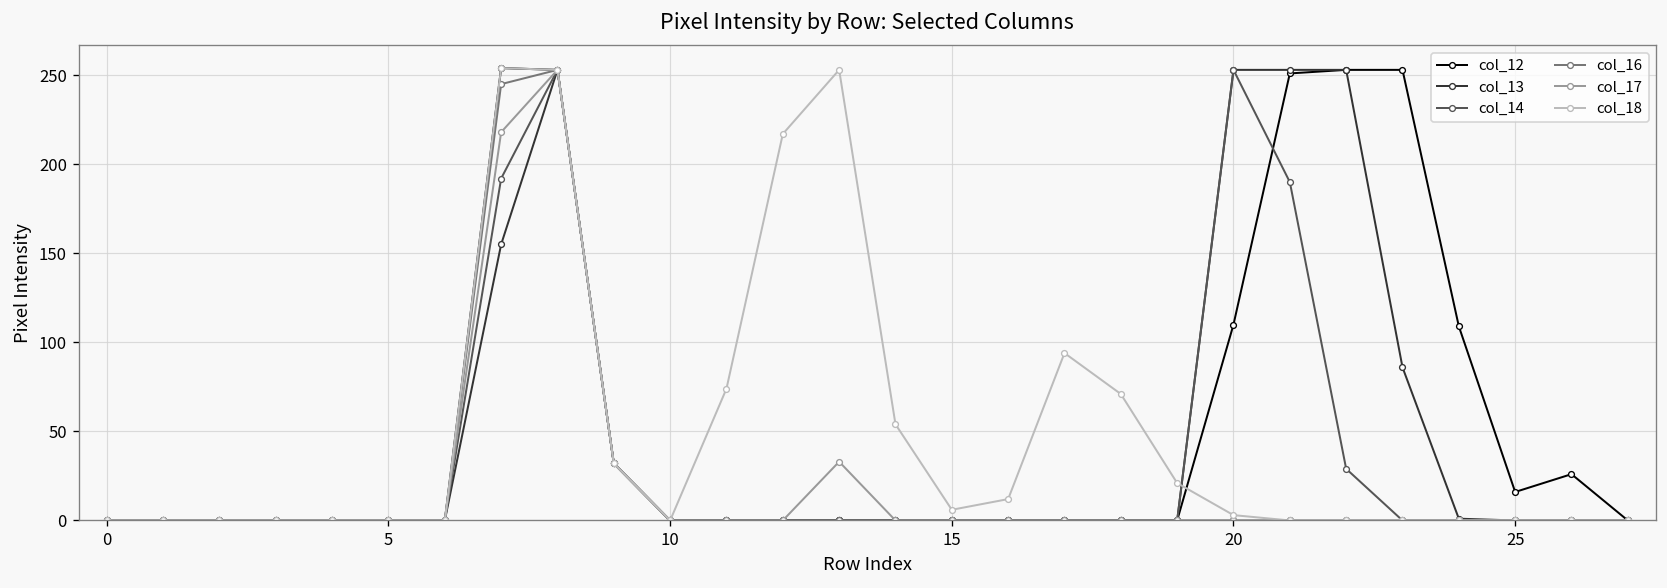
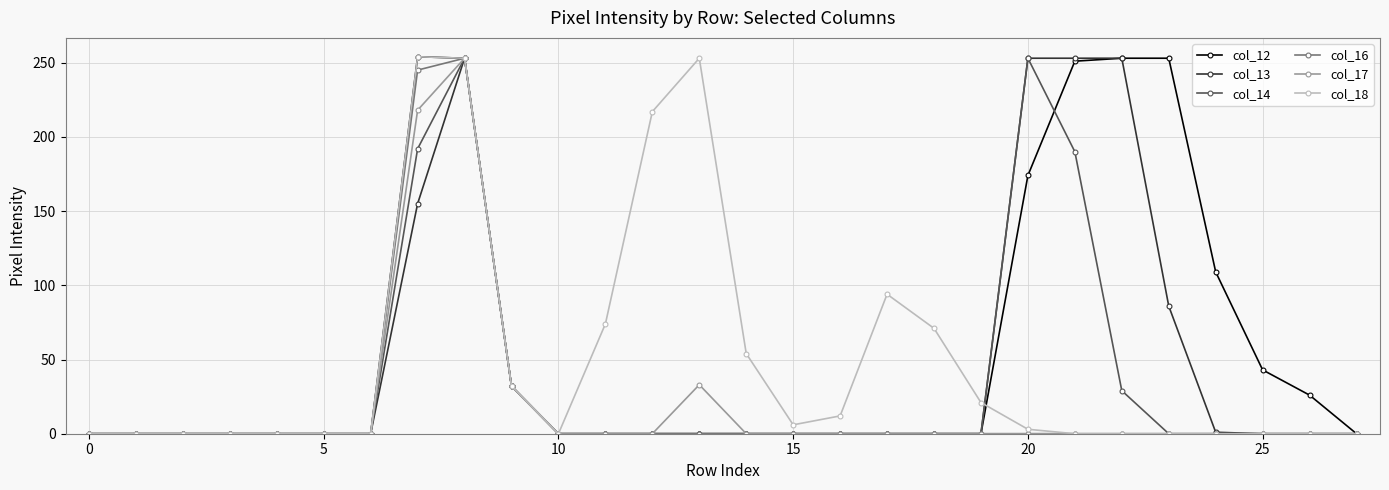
  {
    "col_12": {
-     "20": 110,
-     "25": 16
+     "20": 174,
+     "25": 43
    }
  }
